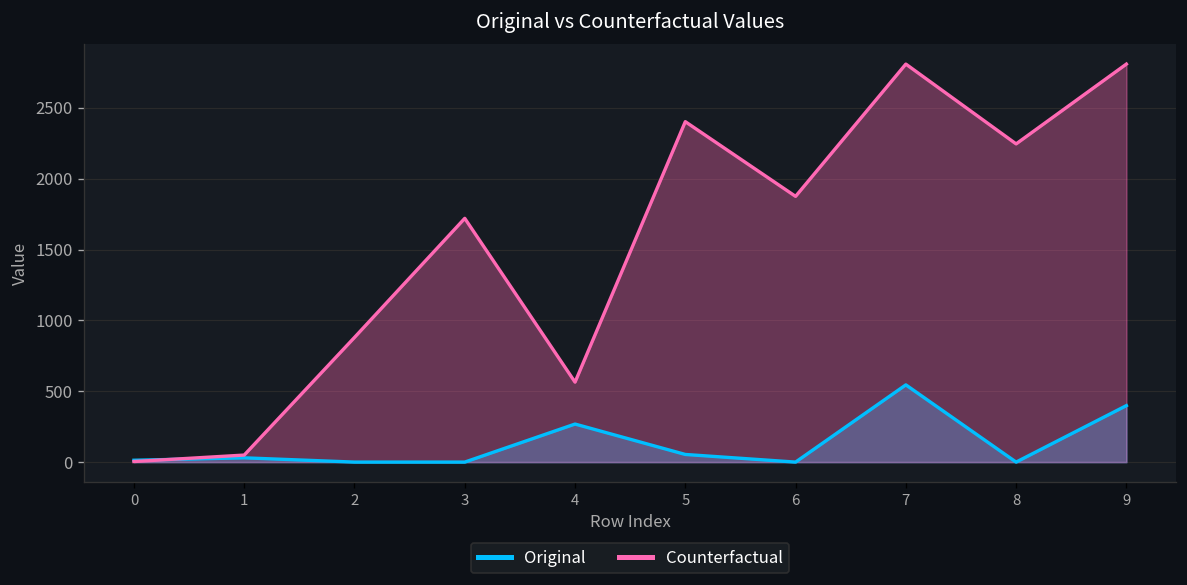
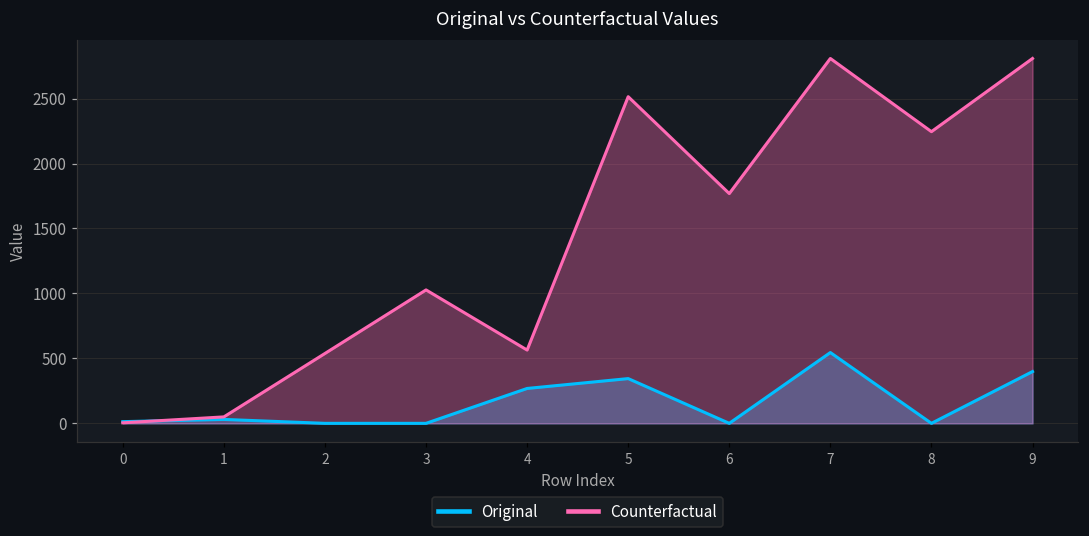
  {
    "Original": {
      "2": 0,
      "3": 0,
      "4": 270,
-     "5": 50,
+     "5": 340,
      "6": 0,
      "7": 540,
      "8": 0,
      "9": 400
    },
    "Counterfactual": {
-     "2": 880,
-     "3": 1720,
+     "2": 540,
+     "3": 1030,
      "4": 560,
-     "5": 2400,
-     "6": 1870,
+     "5": 2510,
+     "6": 1770,
      "7": 2810,
      "8": 2250,
      "9": 2810
    }
  }
